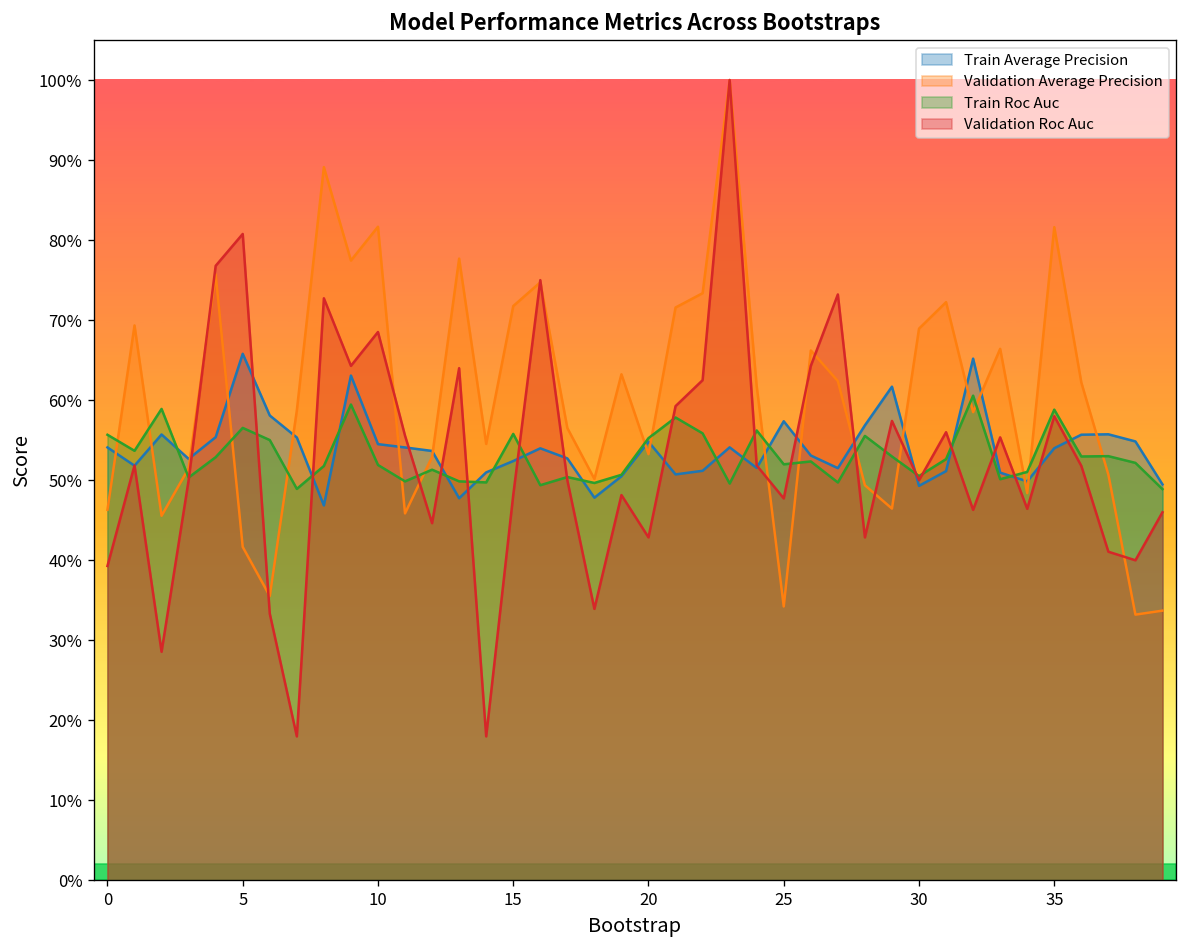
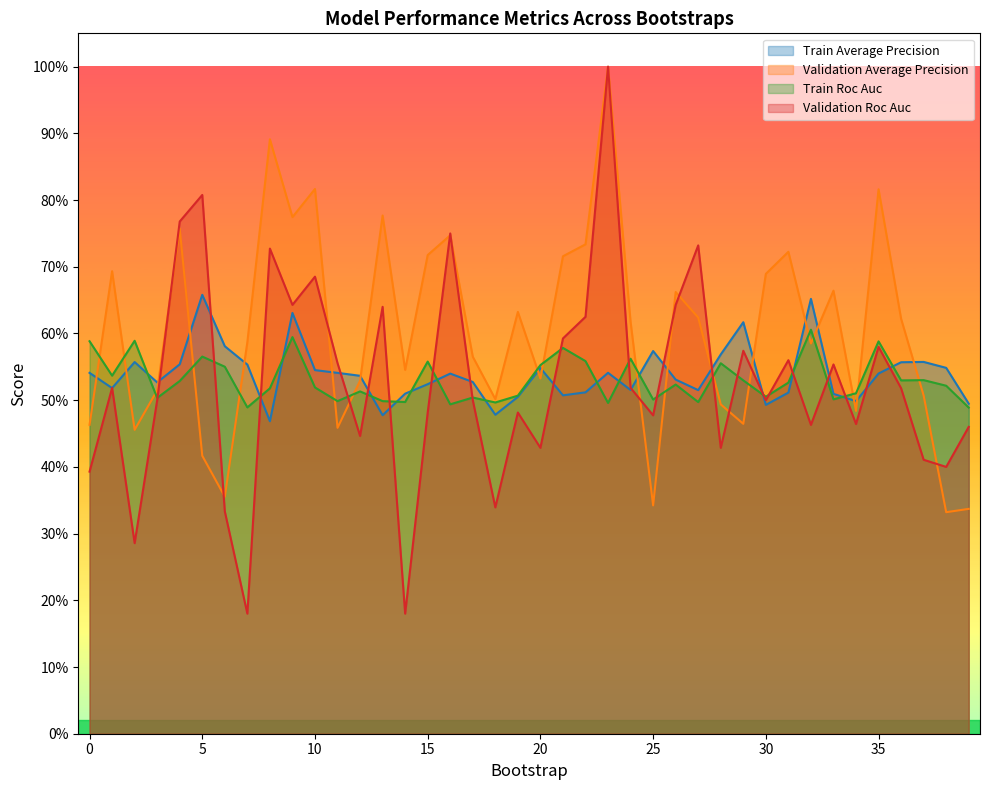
  {
    "Train Average Precision": {
      "0": "54%",
      "5": "66%",
      "10": "55%",
      "15": "52%",
      "20": "55%",
      "25": "57%",
      "30": "49%",
      "35": "54%"
    },
    "Train Roc Auc": {
-     "0": "56%",
+     "0": "59%",
      "5": "57%",
      "10": "52%",
      "15": "56%",
      "20": "55%",
-     "25": "52%",
+     "25": "50%",
      "30": "51%",
      "35": "59%"
    }
  }
